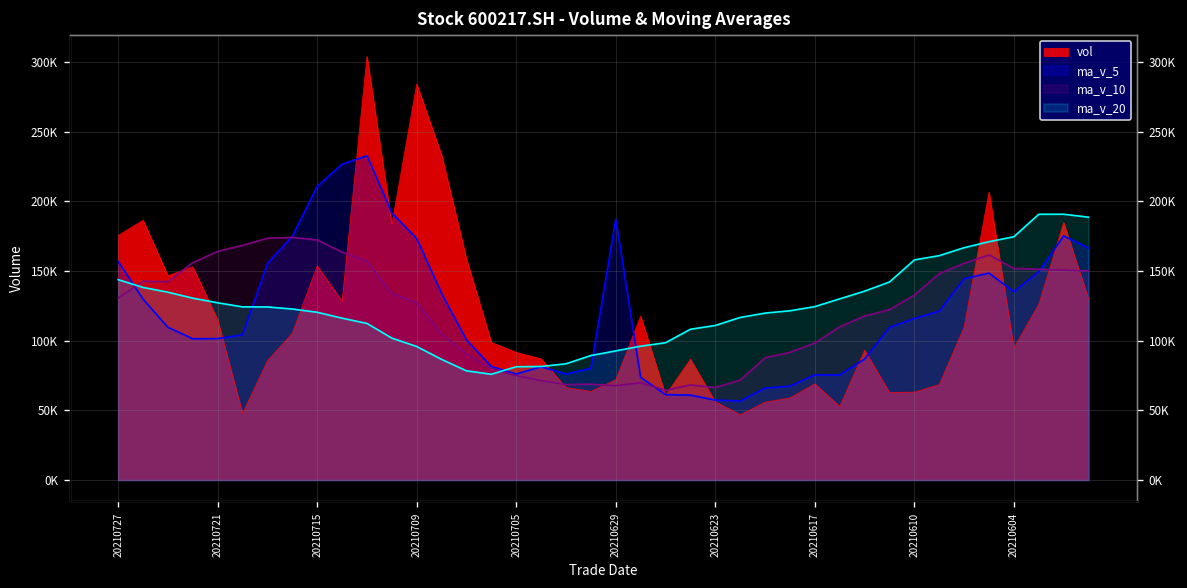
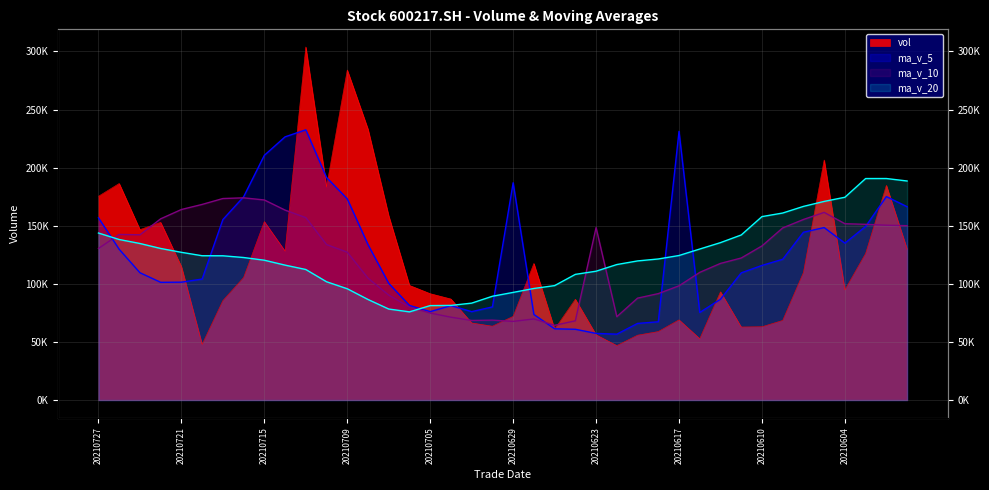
  {
    "vol": {
      "20210727": 175000,
      "20210721": 115000,
      "20210715": 154000,
      "20210709": 284000,
      "20210705": 92000,
      "20210629": 72000,
      "20210617": 69000,
      "20210610": 63000,
      "20210604": 95000
    },
    "ma_v_5": {
      "20210727": 157000,
      "20210721": 101000,
      "20210715": 211000,
      "20210709": 173000,
      "20210629": 187000,
-     "20210617": 76000,
+     "20210617": 231000,
      "20210610": 116000,
      "20210604": 135000
    },
    "ma_v_10": {
      "20210727": 130000,
      "20210721": 164000,
      "20210715": 172000,
      "20210709": 127000,
      "20210629": 68000,
-     "20210623": 66000,
+     "20210623": 148000,
      "20210617": 98000,
      "20210610": 133000,
      "20210604": 152000
    },
    "ma_v_20": {
      "20210727": 144000,
      "20210721": 127000,
      "20210715": 120000,
      "20210709": 96000,
      "20210705": 81000,
      "20210629": 93000,
      "20210623": 111000,
      "20210617": 124000,
      "20210610": 158000,
      "20210604": 175000
    }
  }
